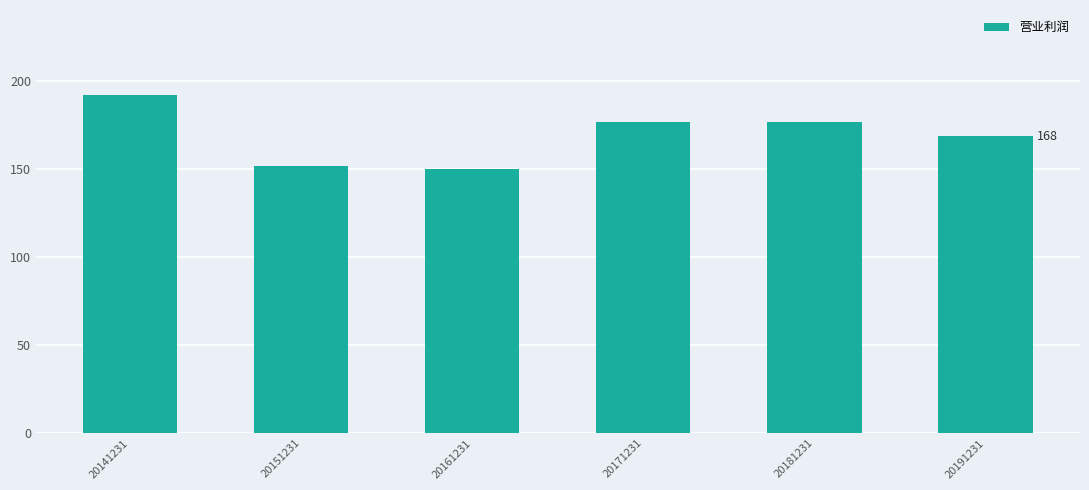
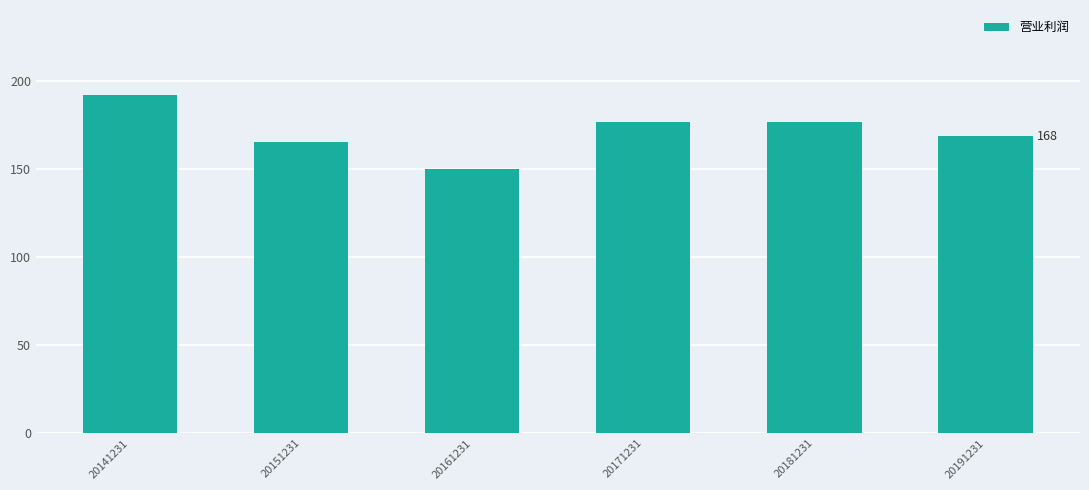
  {
    "20141231": 192,
-   "20151231": 152,
+   "20151231": 165,
    "20161231": 150,
    "20171231": 177,
    "20181231": 177,
    "20191231": 169
  }
